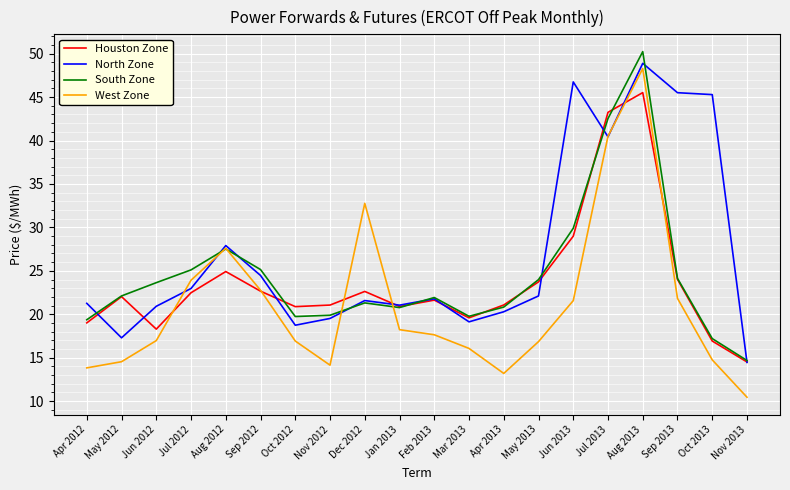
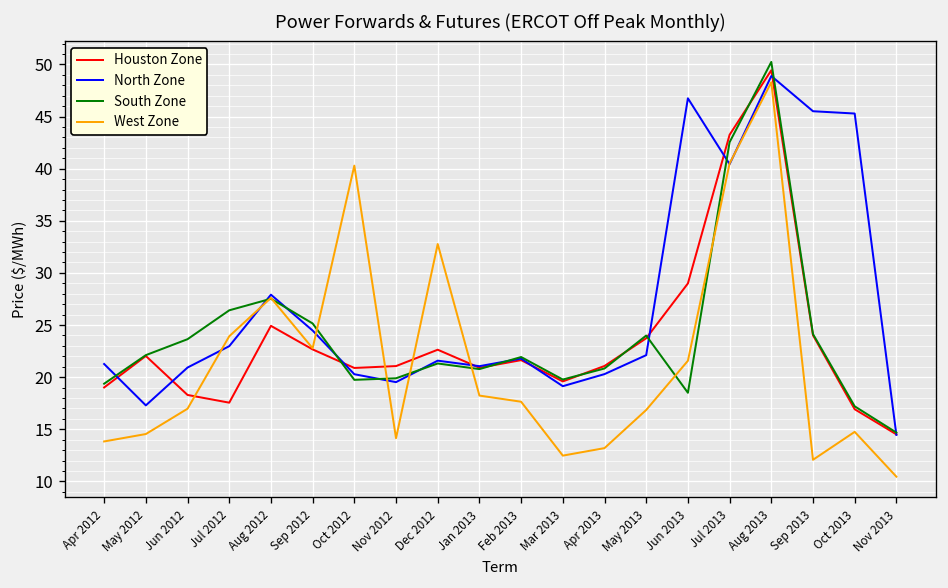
  {
    "Houston Zone": {
      "Apr 2012": 19,
      "Jun 2012": 18,
-     "Jul 2012": 22,
+     "Jul 2012": 18,
      "Aug 2012": 25,
      "Oct 2012": 21,
      "Nov 2012": 21,
      "Dec 2012": 23,
      "Jun 2013": 29,
      "Jul 2013": 43,
-     "Aug 2013": 46
+     "Aug 2013": 49
    },
    "North Zone": {
      "Apr 2012": 21,
      "May 2012": 17,
      "Jun 2012": 21,
      "Jul 2012": 23,
      "Aug 2012": 28,
      "Sep 2012": 24,
-     "Oct 2012": 19,
+     "Oct 2012": 20,
      "Nov 2012": 20,
      "Mar 2013": 19,
      "Apr 2013": 20,
      "May 2013": 22,
      "Jun 2013": 47,
      "Aug 2013": 49,
      "Sep 2013": 46,
      "Oct 2013": 45
    },
    "South Zone": {
      "Apr 2012": 19,
      "Jun 2012": 24,
-     "Jul 2012": 25,
+     "Jul 2012": 26,
      "Sep 2012": 25,
      "Oct 2012": 20,
      "Nov 2012": 20,
-     "Jun 2013": 30,
+     "Jun 2013": 19,
      "Jul 2013": 43,
      "Aug 2013": 50
    },
    "West Zone": {
      "Apr 2012": 14,
      "May 2012": 15,
      "Jun 2012": 17,
      "Jul 2012": 24,
-     "Oct 2012": 17,
+     "Oct 2012": 40,
      "Nov 2012": 14,
      "Dec 2012": 33,
      "Jan 2013": 18,
      "Feb 2013": 18,
-     "Mar 2013": 16,
+     "Mar 2013": 12,
      "Apr 2013": 13,
      "May 2013": 17,
      "Jun 2013": 22,
      "Aug 2013": 48,
-     "Sep 2013": 22,
+     "Sep 2013": 12,
      "Oct 2013": 15,
      "Nov 2013": 10
    }
  }
